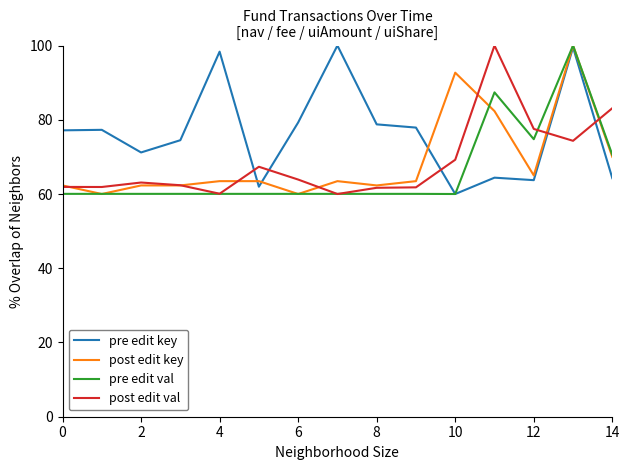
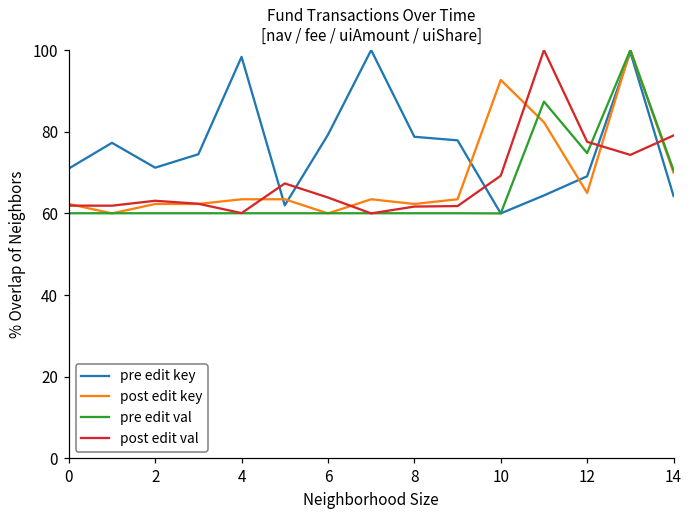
  {
    "pre edit key": {
-     "0": 77,
+     "0": 71,
      "2": 71,
      "4": 98,
      "6": 79,
      "8": 79,
-     "12": 64,
+     "12": 69,
      "14": 64
    },
    "post edit key": {
      "2": 62,
      "4": 63,
      "10": 93,
      "12": 65
    },
    "pre edit val": {
      "0": 60,
      "2": 60,
      "8": 60,
      "12": 75
    },
    "post edit val": {
      "2": 63,
      "6": 64,
      "10": 69,
      "12": 78,
-     "14": 83
+     "14": 79
    }
  }
